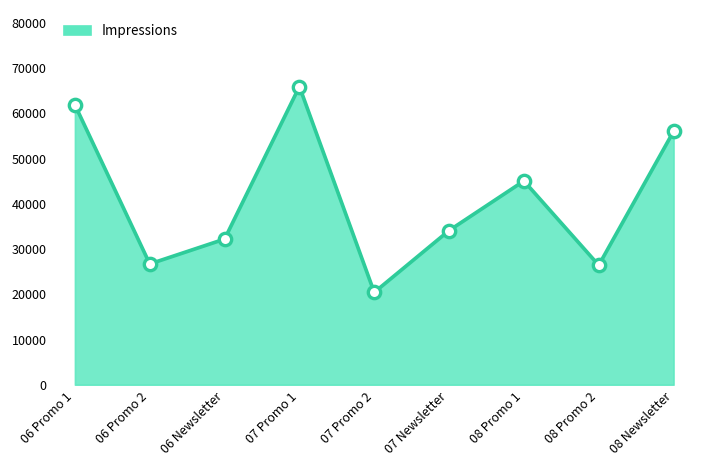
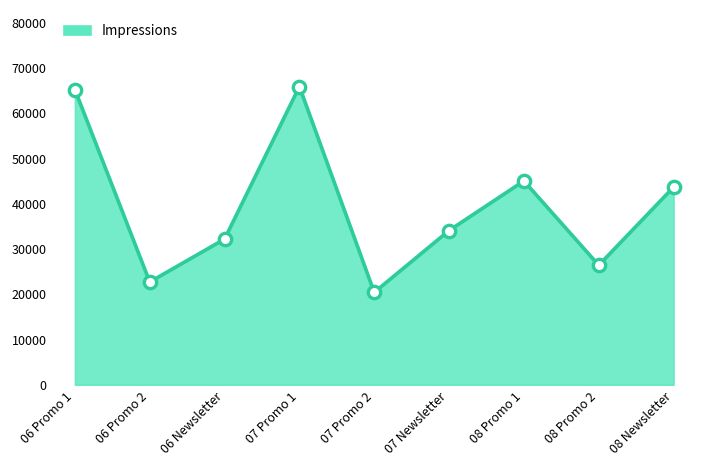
  {
-   "06 Promo 1": 62000,
-   "06 Promo 2": 27000,
+   "06 Promo 1": 65000,
+   "06 Promo 2": 23000,
    "06 Newsletter": 32000,
    "07 Promo 1": 66000,
    "07 Promo 2": 20000,
    "07 Newsletter": 34000,
    "08 Promo 1": 45000,
    "08 Promo 2": 26000,
-   "08 Newsletter": 56000
+   "08 Newsletter": 44000
  }
